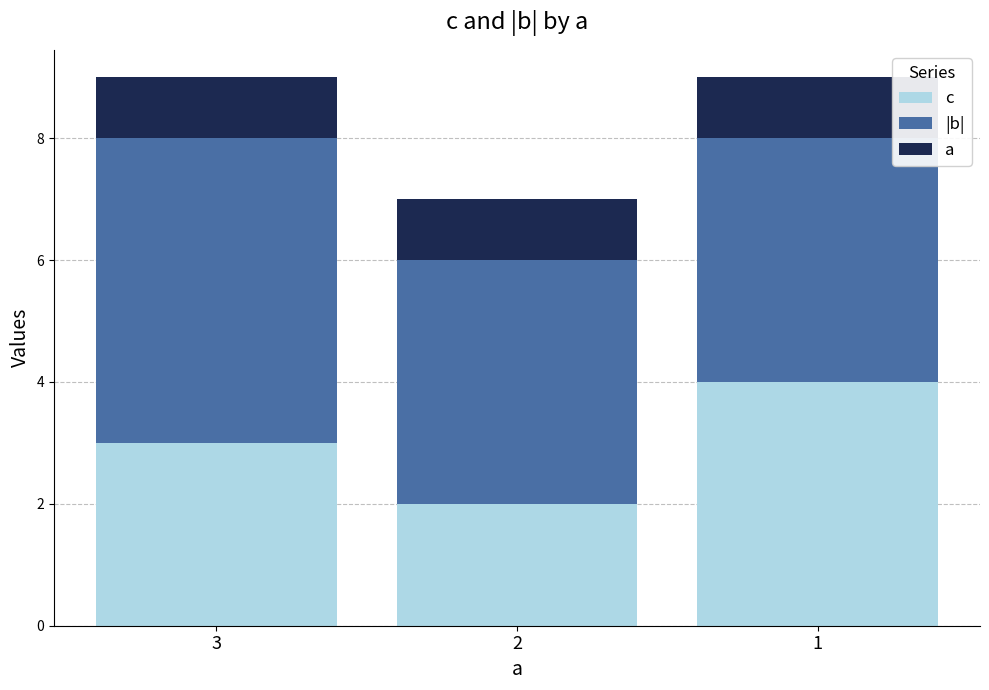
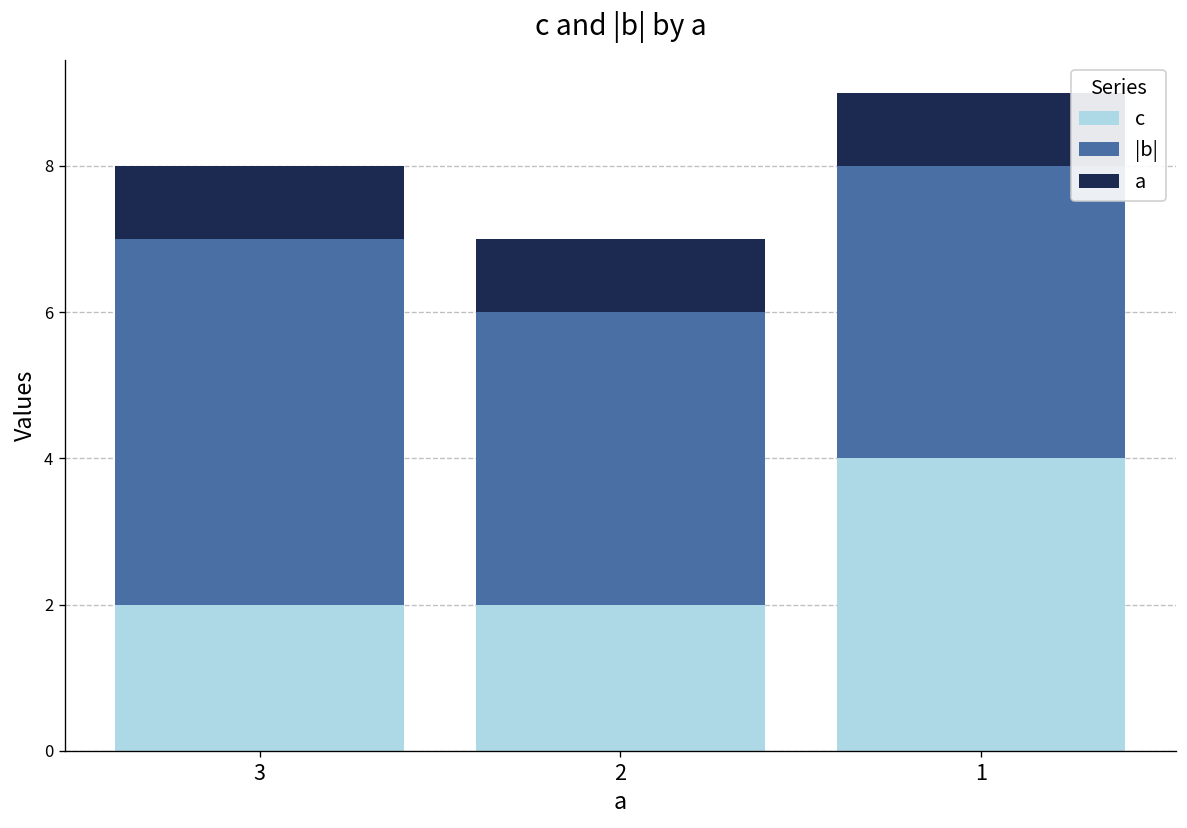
  {
    "c": {
-     "3": 3,
+     "3": 2,
      "2": 2,
      "1": 4
    },
    "|b|": {
      "3": 5,
      "2": 4,
      "1": 4
    },
    "a": {
      "3": 1,
      "2": 1,
      "1": 1
    }
  }
